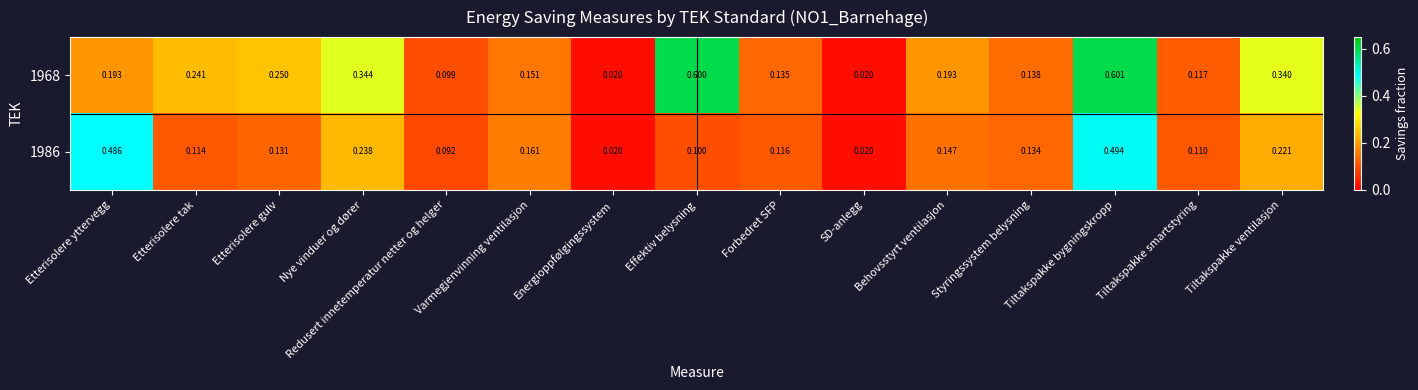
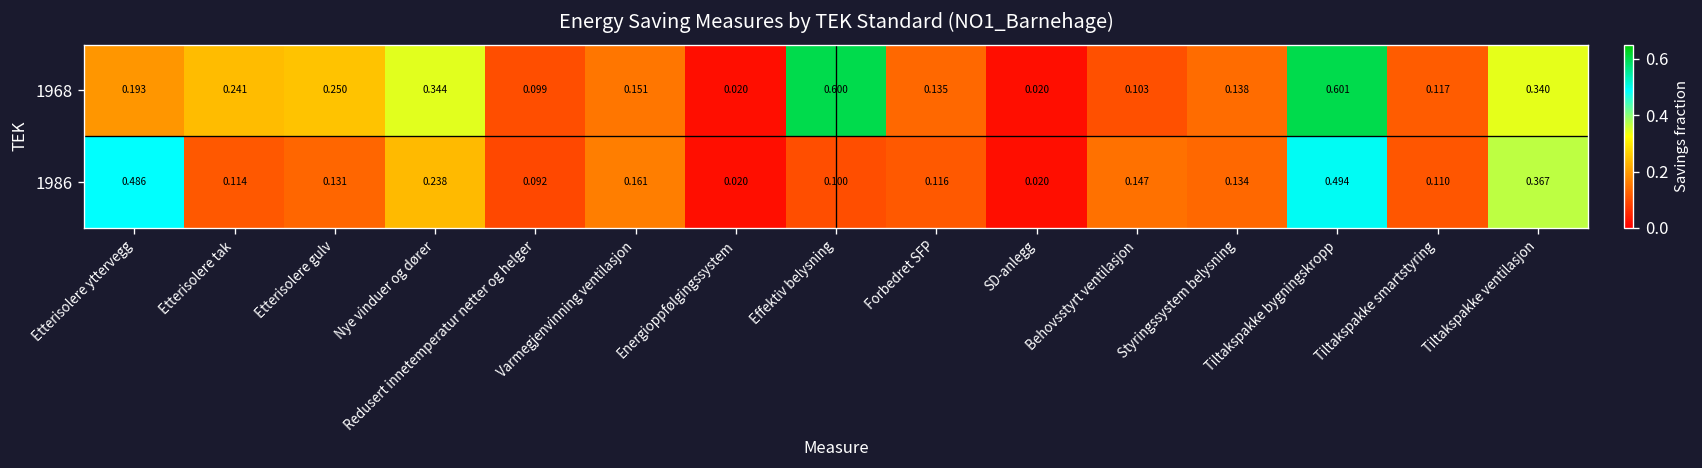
  {
    "1968": {
      "Etterisolere yttervegg": 0.193,
      "Etterisolere tak": 0.241,
      "Etterisolere gulv": 0.250,
      "Nye vinduer og dører": 0.344,
      "Redusert innetemperatur netter og helger": 0.099,
      "Varmegjenvinning ventilasjon": 0.151,
      "Energioppfølgingssystem": 0.020,
      "Effektiv belysning": 0.600,
      "Forbedret SFP": 0.135,
      "SD-anlegg": 0.020,
-     "Behovsstyrt ventilasjon": 0.193,
+     "Behovsstyrt ventilasjon": 0.103,
      "Styringssystem belysning": 0.138,
      "Tiltakspakke bygningskropp": 0.601,
      "Tiltakspakke smartstyring": 0.117,
      "Tiltakspakke ventilasjon": 0.340
    },
    "1986": {
      "Etterisolere yttervegg": 0.486,
      "Etterisolere tak": 0.114,
      "Etterisolere gulv": 0.131,
      "Nye vinduer og dører": 0.238,
      "Redusert innetemperatur netter og helger": 0.092,
      "Varmegjenvinning ventilasjon": 0.161,
      "Energioppfølgingssystem": 0.020,
      "Effektiv belysning": 0.100,
      "Forbedret SFP": 0.116,
      "SD-anlegg": 0.020,
      "Behovsstyrt ventilasjon": 0.147,
      "Styringssystem belysning": 0.134,
      "Tiltakspakke bygningskropp": 0.494,
      "Tiltakspakke smartstyring": 0.110,
-     "Tiltakspakke ventilasjon": 0.221
+     "Tiltakspakke ventilasjon": 0.367
    }
  }
